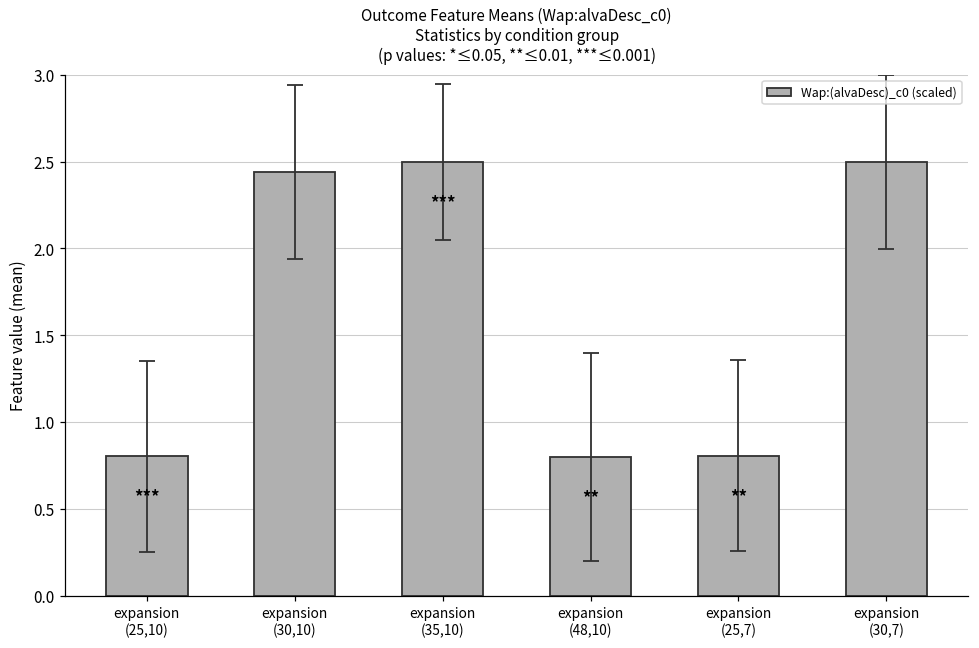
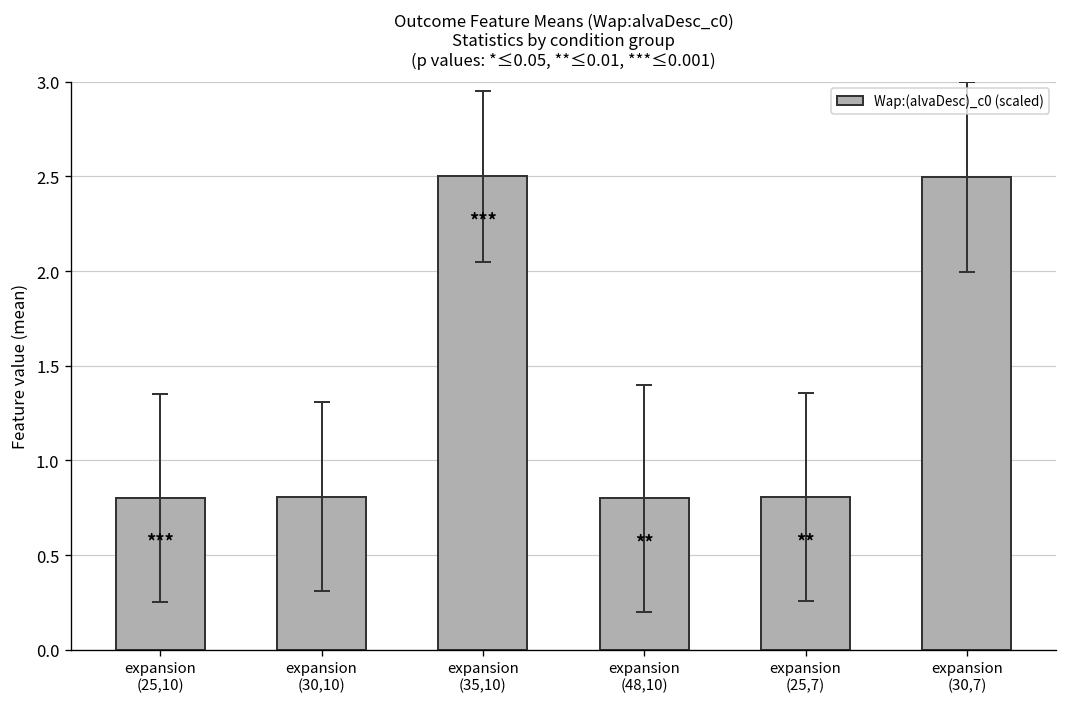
  {
    "Wap:(alvaDesc)_c0 (scaled)": {
      "expansion (25,10)": 0.80,
-     "expansion (30,10)": 2.44,
+     "expansion (30,10)": 0.81,
      "expansion (35,10)": 2.50,
      "expansion (48,10)": 0.80,
      "expansion (25,7)": 0.80,
      "expansion (30,7)": 2.50
    }
  }
